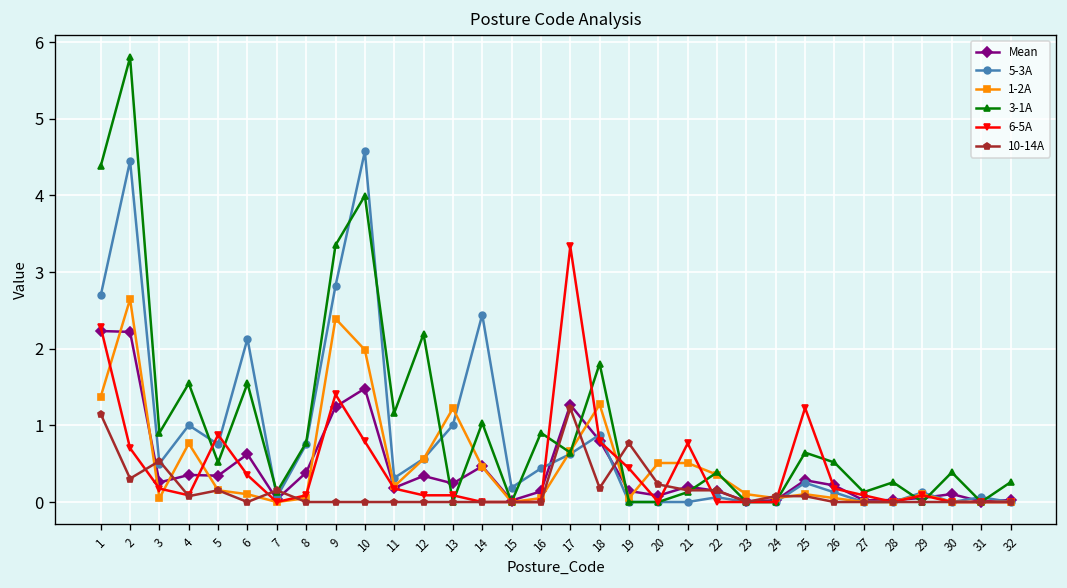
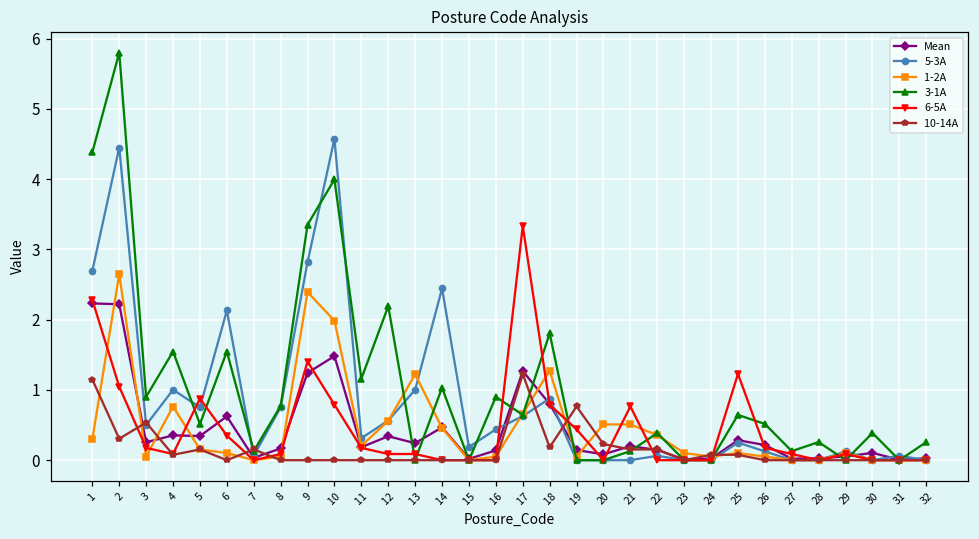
  {
    "Mean": {
      "1": 2.2,
      "2": 2.2,
      "3": 0.3,
      "4": 0.4,
      "5": 0.3,
      "6": 0.6,
-     "8": 0.4,
+     "8": 0.2,
      "9": 1.2,
      "10": 1.5,
      "12": 0.3,
      "13": 0.2,
      "16": 0.1,
      "17": 1.3,
      "19": 0.1,
      "20": 0.1,
      "21": 0.2,
      "30": 0.1
    },
    "5-3A": {
      "1": 2.7,
      "2": 4.4,
      "4": 1.0,
      "5": 0.8,
      "6": 2.1,
      "9": 2.8,
      "10": 4.6,
      "11": 0.3,
      "13": 1.0,
      "14": 2.4,
      "15": 0.2,
      "16": 0.4,
      "18": 0.9,
      "21": 0.0,
      "22": 0.1,
      "26": 0.1,
      "31": 0.1
    },
    "1-2A": {
-     "1": 1.4,
+     "1": 0.3,
      "2": 2.6,
      "3": 0.1,
      "4": 0.8,
      "6": 0.1,
      "9": 2.4,
      "10": 2.0,
      "13": 1.2,
      "16": 0.1,
      "18": 1.3,
      "19": 0.1,
      "20": 0.5,
      "21": 0.5,
      "23": 0.1,
      "26": 0.1
    },
    "3-1A": {
      "1": 4.4,
      "2": 5.8,
      "3": 0.9,
      "4": 1.5,
      "5": 0.5,
      "6": 1.5,
      "9": 3.4,
      "10": 4.0,
      "11": 1.2,
      "12": 2.2,
      "14": 1.0,
      "16": 0.9,
      "18": 1.8,
      "25": 0.6,
      "26": 0.5,
      "27": 0.1,
      "28": 0.3,
      "30": 0.4,
      "32": 0.3
    },
    "6-5A": {
      "1": 2.3,
-     "2": 0.7,
+     "2": 1.0,
      "3": 0.2,
      "5": 0.9,
      "6": 0.4,
      "9": 1.4,
      "10": 0.8,
      "12": 0.1,
      "13": 0.1,
      "17": 3.3,
      "19": 0.4,
      "21": 0.8,
      "22": 0.0,
      "25": 1.2,
      "27": 0.1
    },
    "10-14A": {
      "1": 1.1,
      "2": 0.3,
      "6": 0.0,
      "8": 0.0,
      "9": 0.0,
      "10": 0.0,
      "11": 0.0,
      "12": 0.0,
      "17": 1.2,
      "18": 0.2,
      "19": 0.8,
      "20": 0.2,
      "26": 0.0
    }
  }
